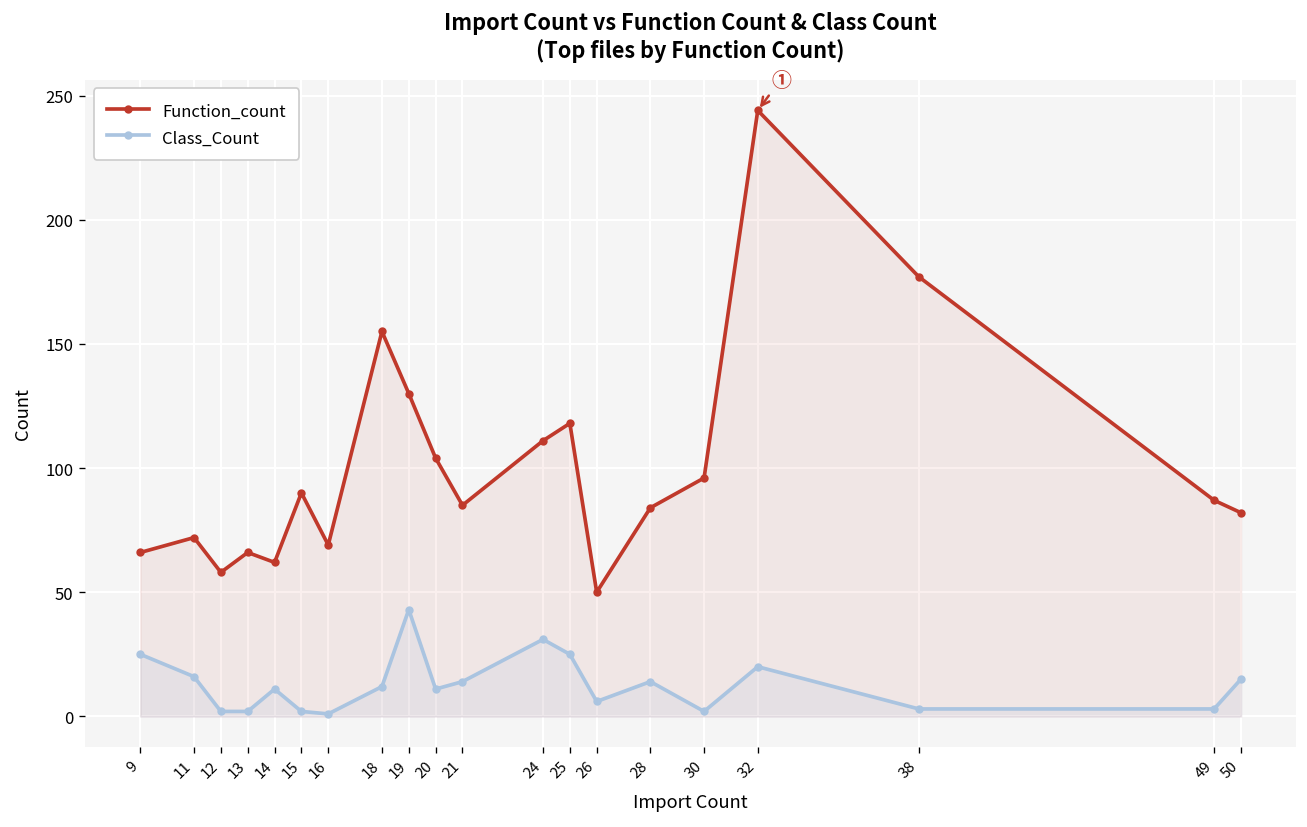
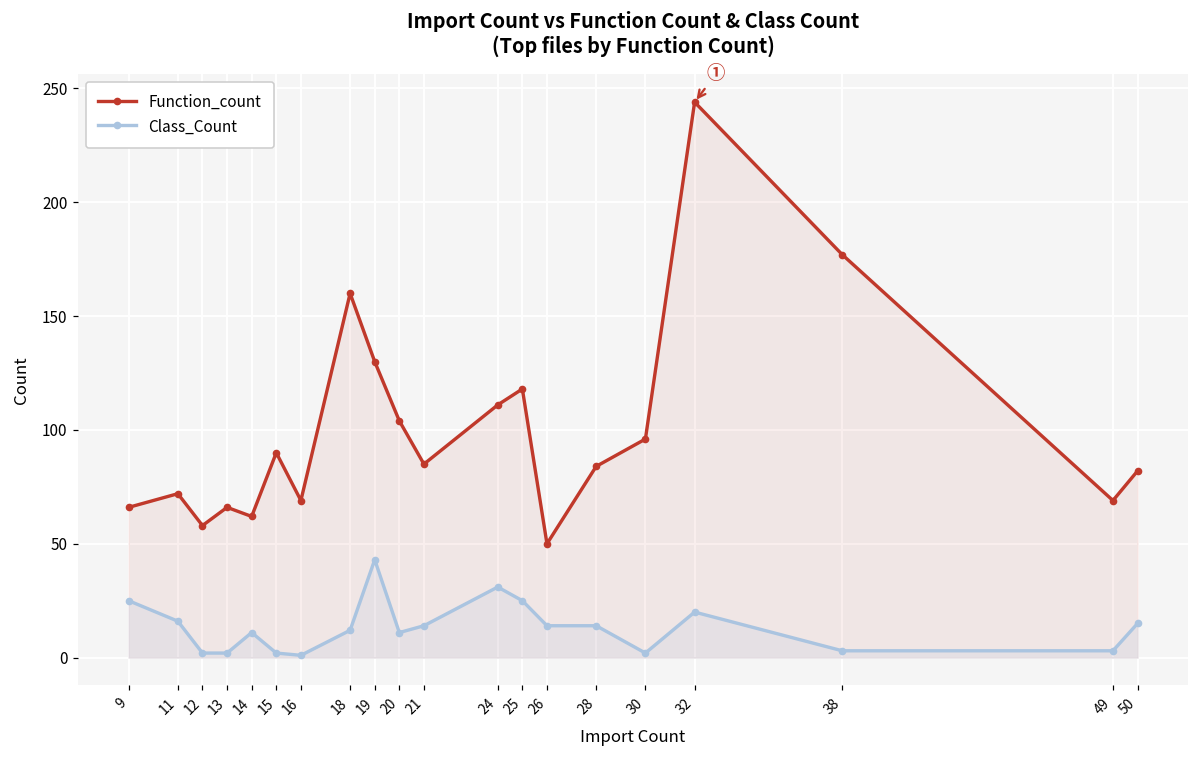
  {
    "Function_count": {
      "9": 66,
      "11": 72,
      "12": 58,
      "13": 66,
      "14": 62,
      "15": 90,
      "16": 69,
-     "18": 155,
+     "18": 160,
      "19": 130,
      "20": 104,
      "21": 85,
      "24": 111,
      "25": 118,
      "26": 50,
      "28": 84,
      "30": 96,
      "32": 244,
      "38": 177,
-     "49": 87,
+     "49": 69,
      "50": 82
    },
    "Class_Count": {
      "9": 25,
      "11": 16,
      "12": 2,
      "13": 2,
      "14": 11,
      "15": 2,
      "16": 1,
      "18": 12,
      "19": 43,
      "20": 11,
      "21": 14,
      "24": 31,
      "25": 25,
-     "26": 6,
+     "26": 14,
      "28": 14,
      "30": 2,
      "32": 20,
      "38": 3,
      "49": 3,
      "50": 15
    }
  }
